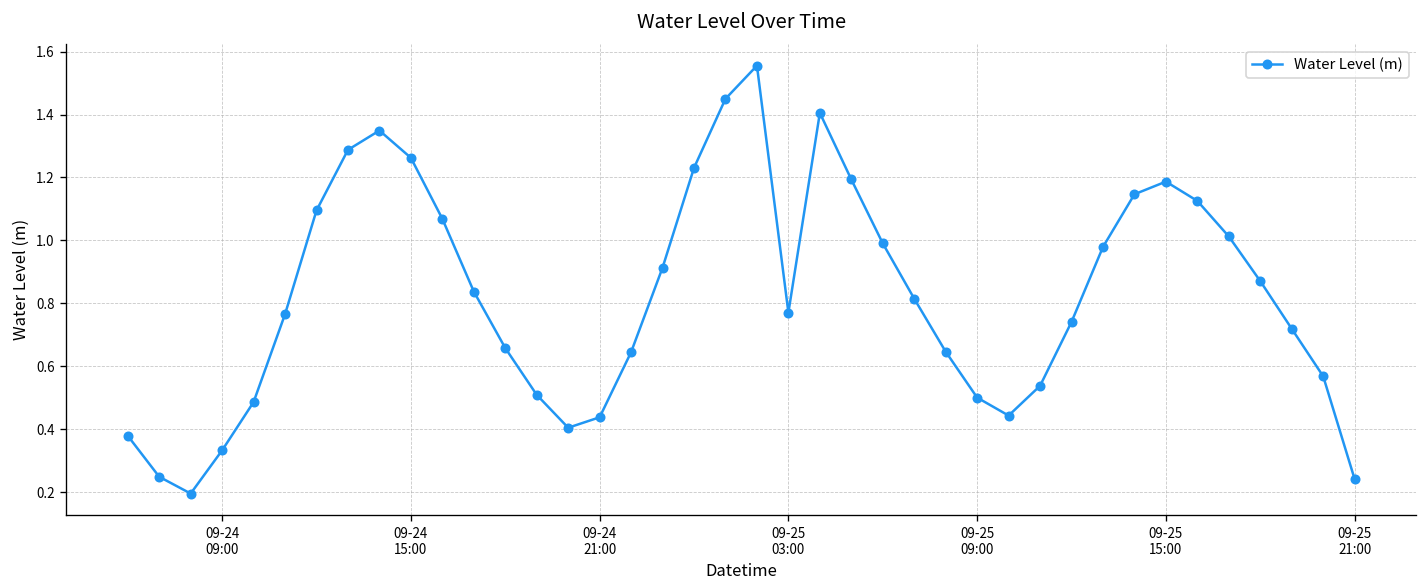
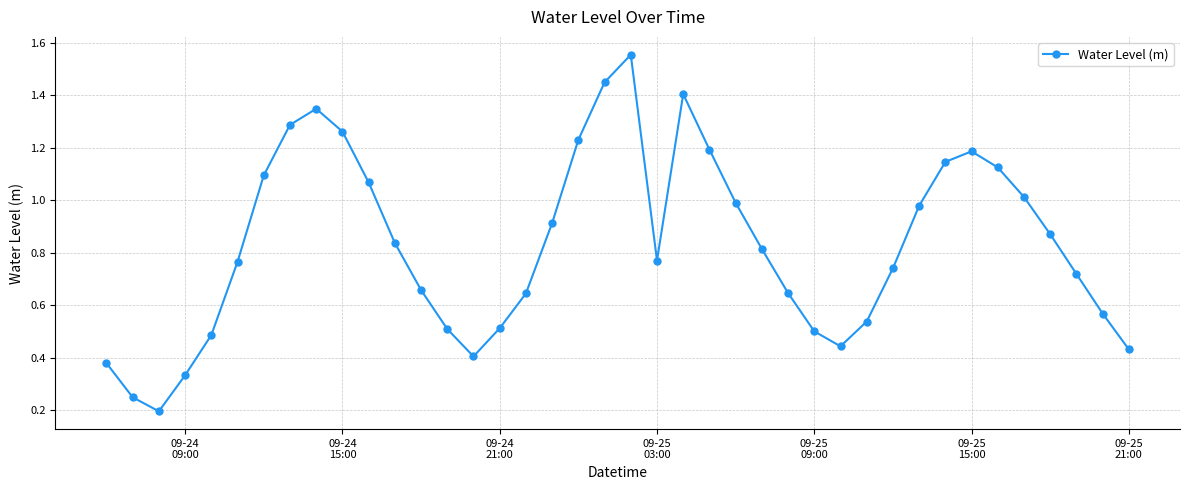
  {
    "09-24 09:00": 0.33,
    "09-24 15:00": 1.26,
-   "09-24 21:00": 0.44,
+   "09-24 21:00": 0.51,
    "09-25 03:00": 0.77,
    "09-25 09:00": 0.50,
    "09-25 15:00": 1.19,
-   "09-25 21:00": 0.24
+   "09-25 21:00": 0.43
  }
